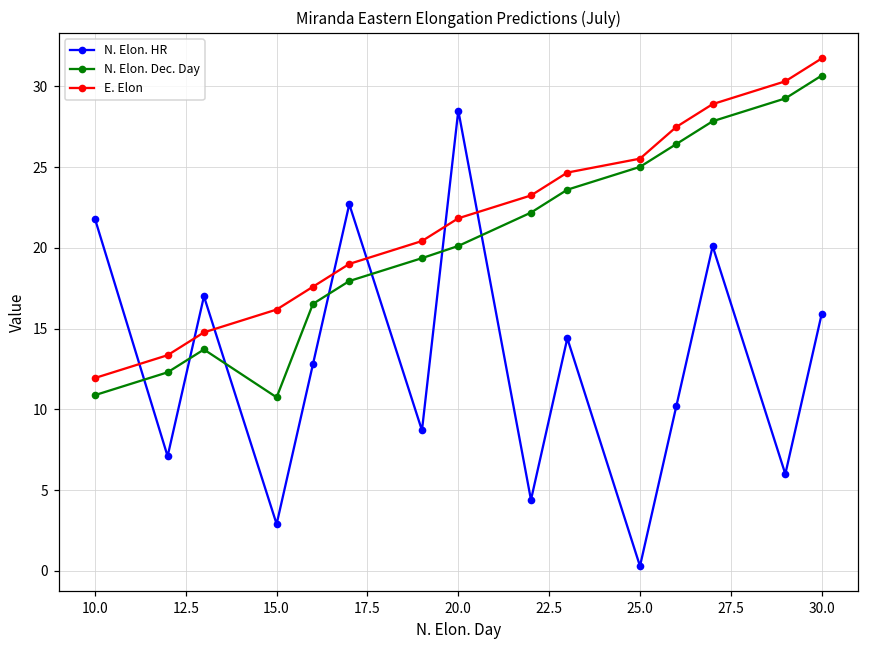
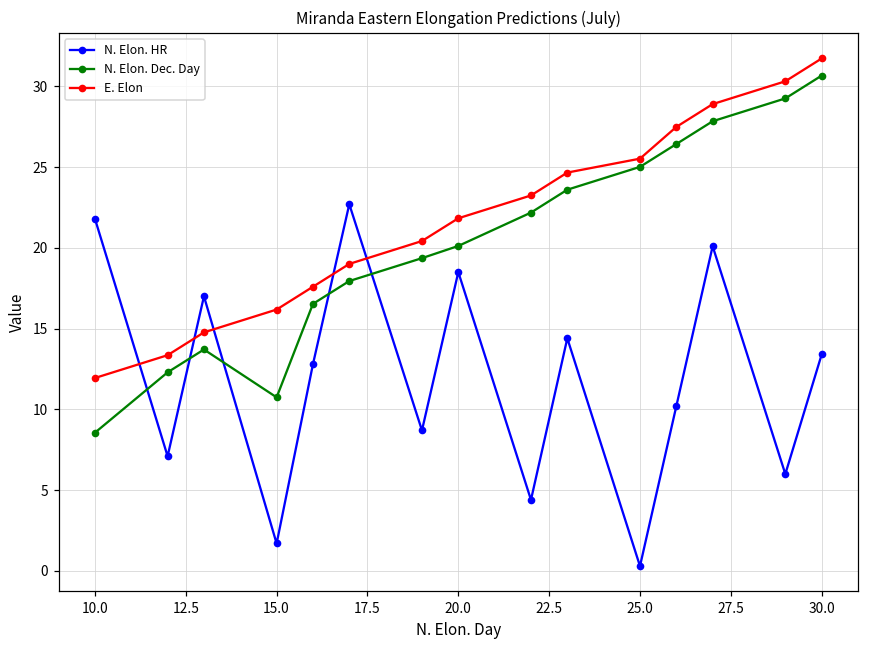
  {
    "N. Elon. HR": {
      "10.0": 21.8,
-     "15.0": 2.9,
-     "20.0": 28.5,
+     "15.0": 1.7,
+     "20.0": 18.5,
      "25.0": 0.3,
-     "30.0": 15.9
+     "30.0": 13.4
    },
    "N. Elon. Dec. Day": {
-     "10.0": 10.9,
+     "10.0": 8.6,
      "15.0": 10.7,
      "20.0": 20.1,
      "25.0": 25.0,
      "30.0": 30.7
    },
    "E. Elon": {
      "10.0": 11.9,
      "15.0": 16.2,
      "20.0": 21.8,
      "25.0": 25.5,
      "30.0": 31.7
    }
  }
